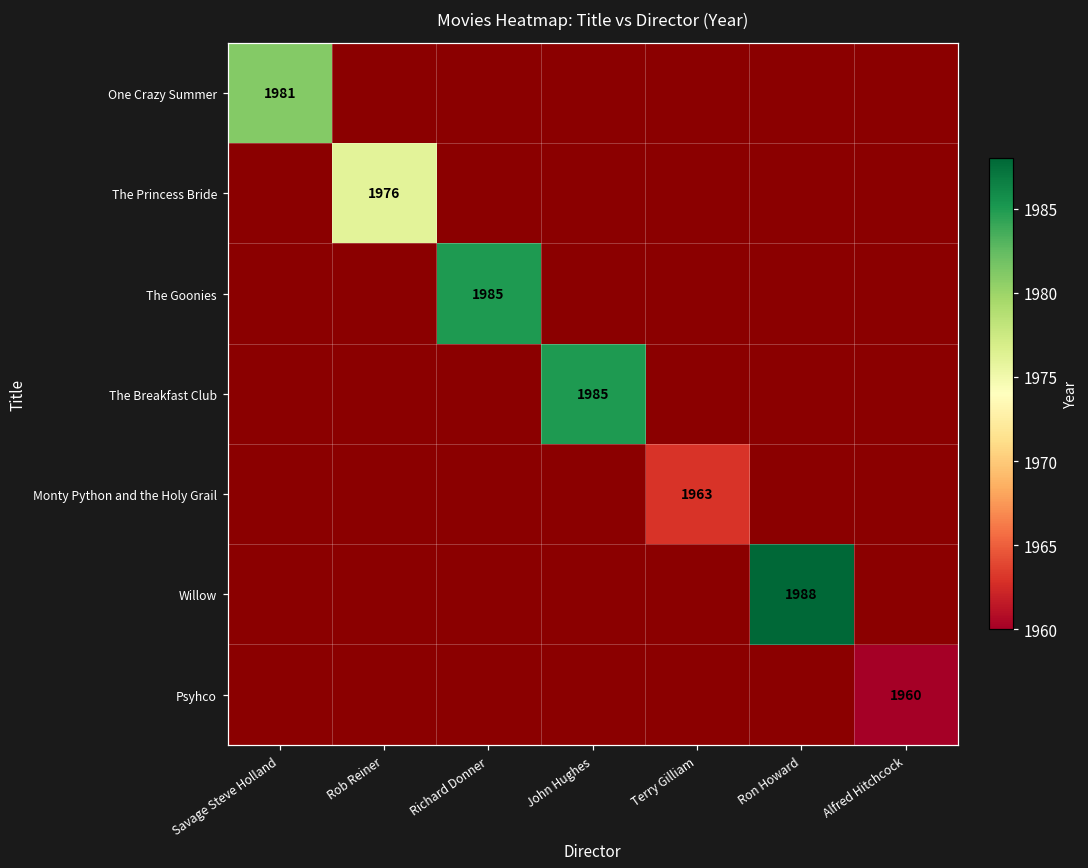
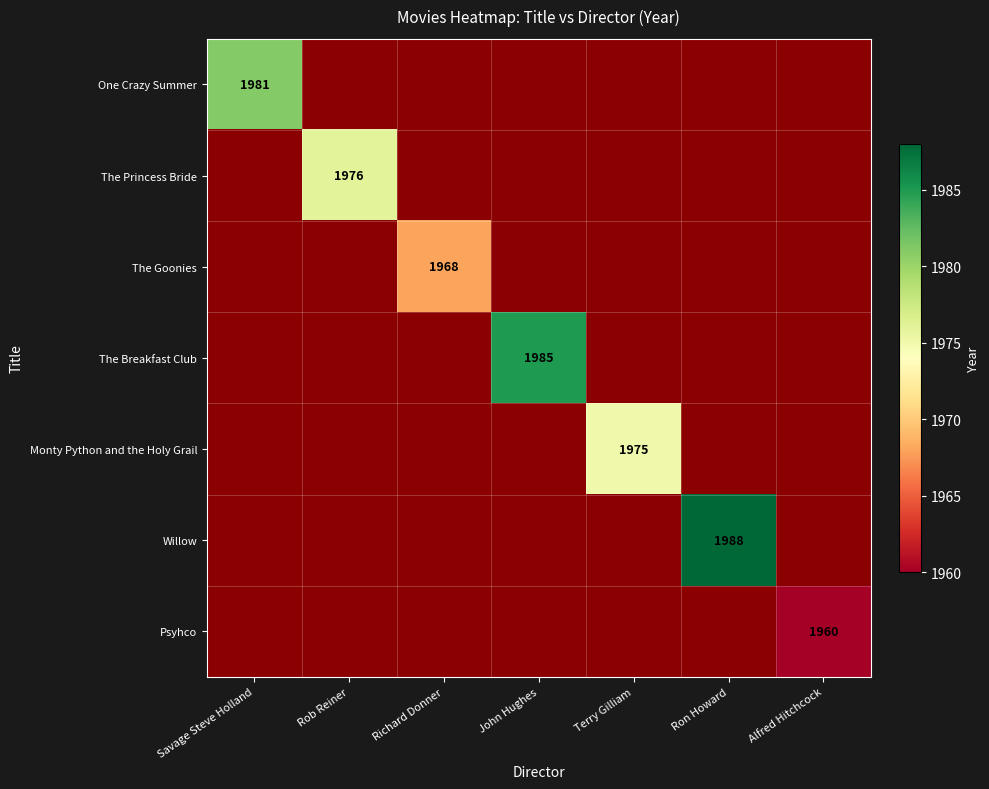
  {
    "One Crazy Summer": {
      "Savage Steve Holland": 1981
    },
    "The Princess Bride": {
      "Rob Reiner": 1976
    },
    "The Goonies": {
-     "Richard Donner": 1985
+     "Richard Donner": 1968
    },
    "The Breakfast Club": {
      "John Hughes": 1985
    },
    "Monty Python and the Holy Grail": {
-     "Terry Gilliam": 1963
+     "Terry Gilliam": 1975
    },
    "Willow": {
      "Ron Howard": 1988
    },
    "Psyhco": {
      "Alfred Hitchcock": 1960
    }
  }
